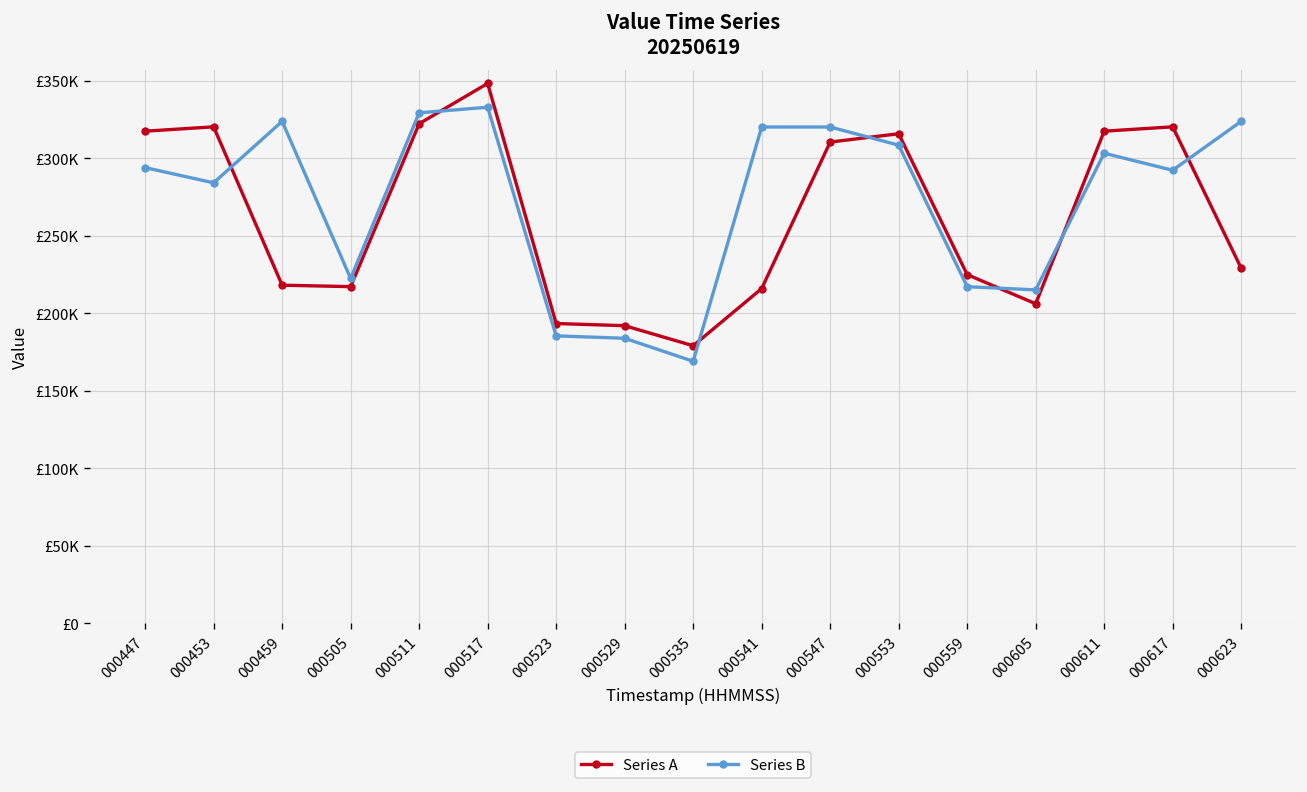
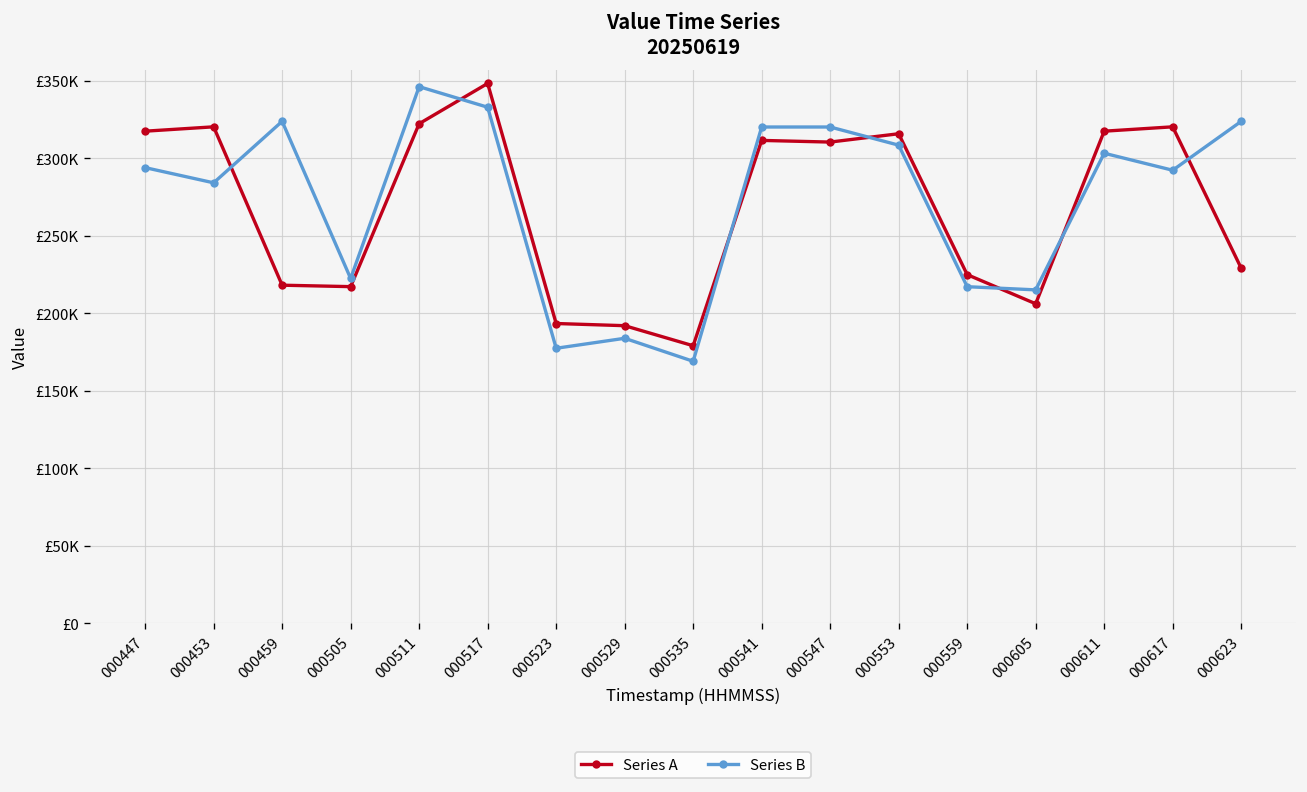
  {
    "Series A": {
      "000447": "£317000",
      "000453": "£320000",
      "000459": "£218000",
      "000505": "£217000",
      "000511": "£322000",
      "000517": "£348000",
      "000523": "£193000",
      "000529": "£192000",
      "000535": "£179000",
-     "000541": "£216000",
+     "000541": "£311000",
      "000547": "£310000",
      "000553": "£316000",
      "000559": "£225000",
      "000605": "£206000",
      "000611": "£317000",
      "000617": "£320000",
      "000623": "£229000"
    },
    "Series B": {
      "000447": "£294000",
      "000453": "£284000",
      "000459": "£324000",
      "000505": "£222000",
-     "000511": "£329000",
+     "000511": "£346000",
      "000517": "£333000",
-     "000523": "£185000",
+     "000523": "£177000",
      "000529": "£184000",
      "000535": "£169000",
      "000541": "£320000",
      "000547": "£320000",
      "000553": "£308000",
      "000559": "£217000",
      "000605": "£215000",
      "000611": "£303000",
      "000617": "£292000",
      "000623": "£324000"
    }
  }
